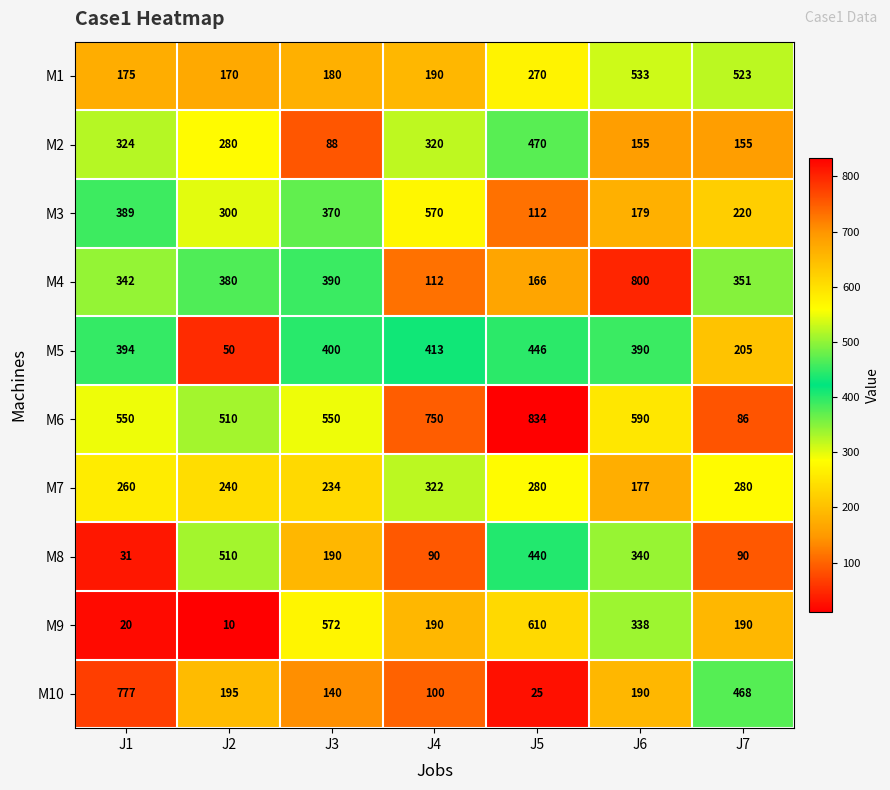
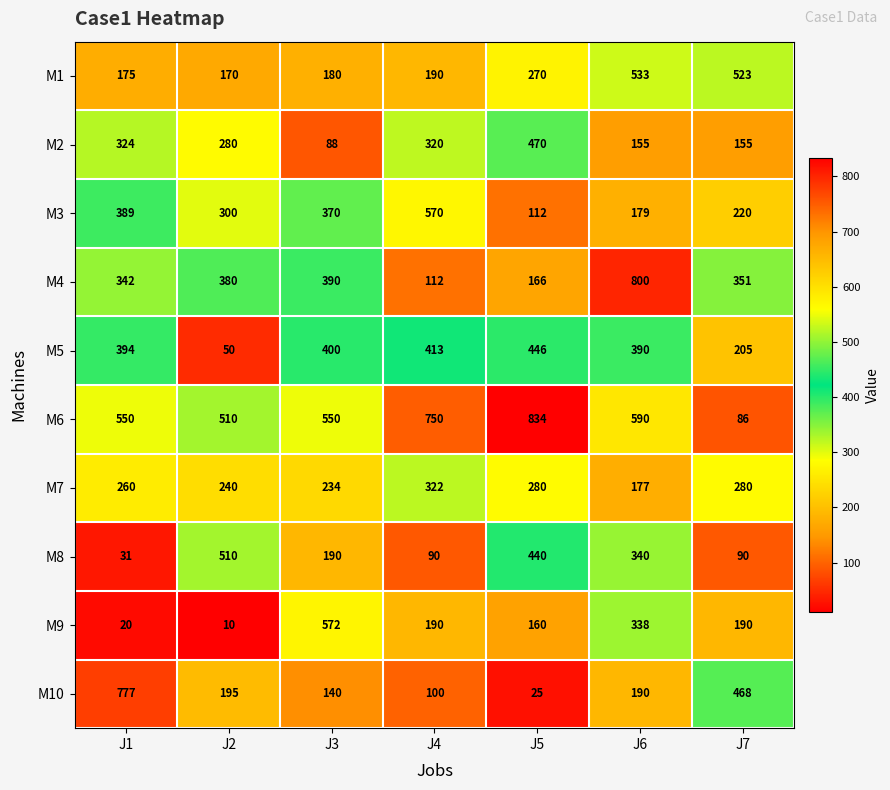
  {
    "M1": {
      "J1": 175,
      "J2": 170,
      "J3": 180,
      "J4": 190,
      "J5": 270,
      "J6": 533,
      "J7": 523
    },
    "M2": {
      "J1": 324,
      "J2": 280,
      "J3": 88,
      "J4": 320,
      "J5": 470,
      "J6": 155,
      "J7": 155
    },
    "M3": {
      "J1": 389,
      "J2": 300,
      "J3": 370,
      "J4": 570,
      "J5": 112,
      "J6": 179,
      "J7": 220
    },
    "M4": {
      "J1": 342,
      "J2": 380,
      "J3": 390,
      "J4": 112,
      "J5": 166,
      "J6": 800,
      "J7": 351
    },
    "M5": {
      "J1": 394,
      "J2": 50,
      "J3": 400,
      "J4": 413,
      "J5": 446,
      "J6": 390,
      "J7": 205
    },
    "M6": {
      "J1": 550,
      "J2": 510,
      "J3": 550,
      "J4": 750,
      "J5": 834,
      "J6": 590,
      "J7": 86
    },
    "M7": {
      "J1": 260,
      "J2": 240,
      "J3": 234,
      "J4": 322,
      "J5": 280,
      "J6": 177,
      "J7": 280
    },
    "M8": {
      "J1": 31,
      "J2": 510,
      "J3": 190,
      "J4": 90,
      "J5": 440,
      "J6": 340,
      "J7": 90
    },
    "M9": {
      "J1": 20,
      "J2": 10,
      "J3": 572,
      "J4": 190,
-     "J5": 610,
+     "J5": 160,
      "J6": 338,
      "J7": 190
    },
    "M10": {
      "J1": 777,
      "J2": 195,
      "J3": 140,
      "J4": 100,
      "J5": 25,
      "J6": 190,
      "J7": 468
    }
  }
